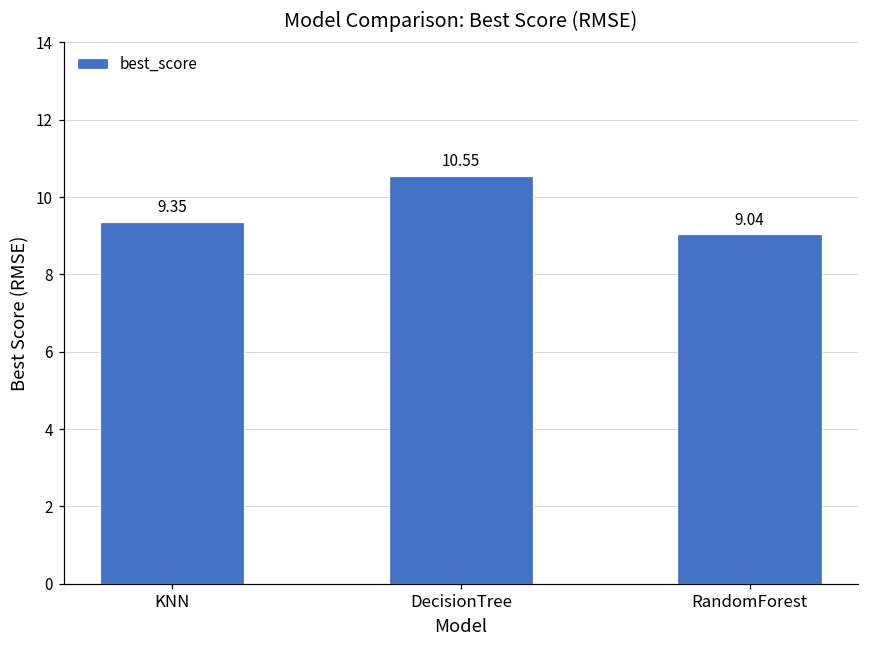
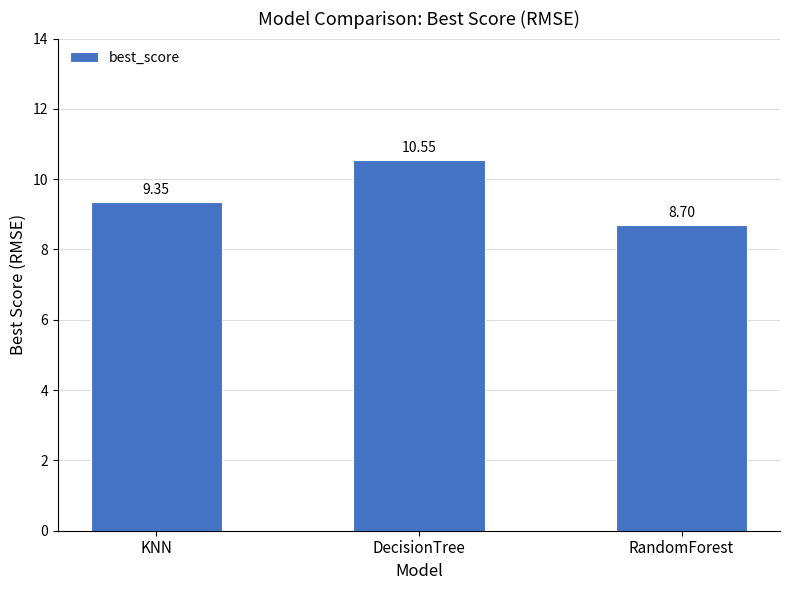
  {
    "KNN": 9.35,
    "DecisionTree": 10.55,
-   "RandomForest": 9.04
+   "RandomForest": 8.70
  }
